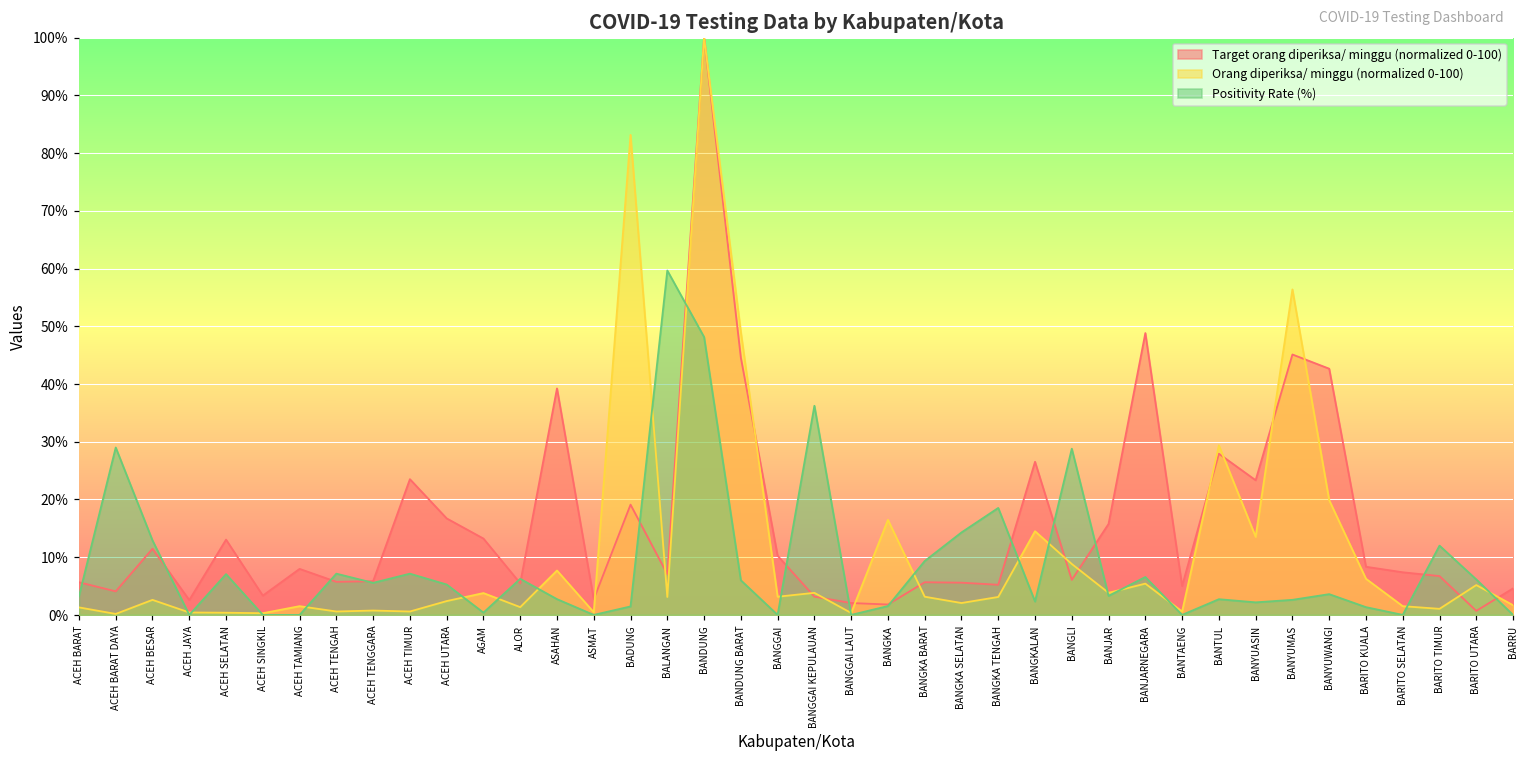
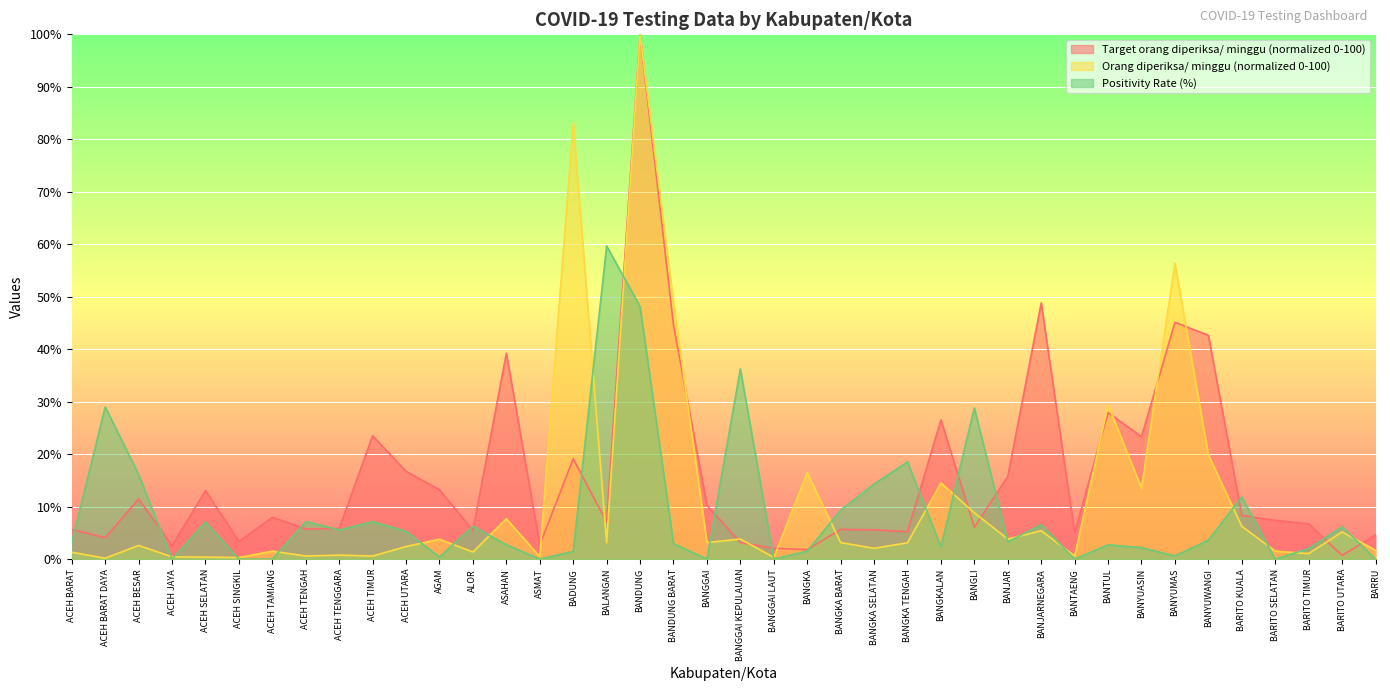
  {
    "Positivity Rate (%)": {
      "ACEH BARAT": "3%",
      "ACEH BARAT DAYA": "29%",
-     "ACEH BESAR": "13%",
+     "ACEH BESAR": "16%",
      "ACEH SELATAN": "7%",
      "ACEH TAMIANG": "0%",
      "ACEH TENGAH": "7%",
      "ACEH TIMUR": "7%",
      "ACEH UTARA": "5%",
      "AGAM": "0%",
      "ALOR": "6%",
      "ASAHAN": "3%",
      "BADUNG": "1%",
      "BALANGAN": "60%",
      "BANDUNG": "48%",
-     "BANDUNG BARAT": "6%",
+     "BANDUNG BARAT": "3%",
      "BANGGAI": "0%",
      "BANGGAI KEPULAUAN": "36%",
      "BANGKA BARAT": "9%",
      "BANGKA SELATAN": "14%",
      "BANGKA TENGAH": "19%",
      "BANGKALAN": "2%",
      "BANGLI": "29%",
      "BANJAR": "3%",
      "BANJARNEGARA": "7%",
      "BANTAENG": "0%",
      "BANTUL": "3%",
      "BANYUASIN": "2%",
-     "BANYUMAS": "3%",
+     "BANYUMAS": "1%",
      "BANYUWANGI": "4%",
-     "BARITO KUALA": "1%",
+     "BARITO KUALA": "12%",
      "BARITO SELATAN": "0%",
-     "BARITO TIMUR": "12%",
+     "BARITO TIMUR": "2%",
      "BARITO UTARA": "6%",
      "BARRU": "0%"
    }
  }
